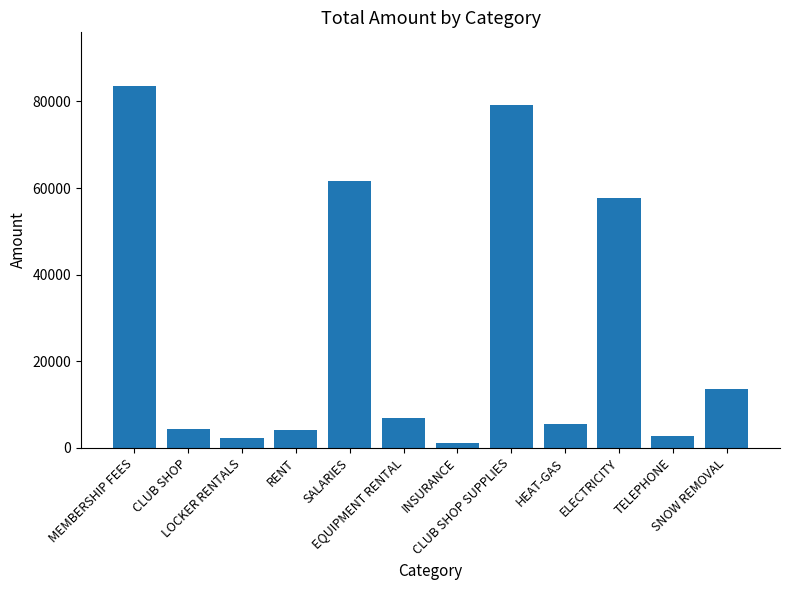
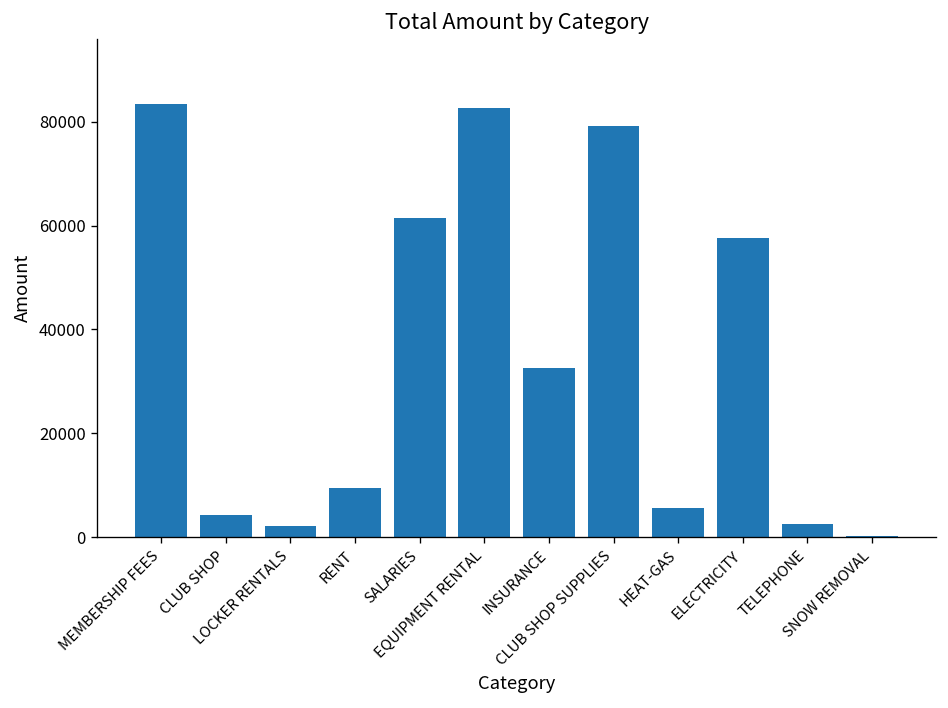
  {
    "MEMBERSHIP FEES": 83000,
    "CLUB SHOP": 4000,
    "LOCKER RENTALS": 2000,
-   "RENT": 4000,
+   "RENT": 10000,
    "SALARIES": 62000,
-   "EQUIPMENT RENTAL": 7000,
-   "INSURANCE": 1000,
+   "EQUIPMENT RENTAL": 83000,
+   "INSURANCE": 33000,
    "CLUB SHOP SUPPLIES": 79000,
    "HEAT-GAS": 6000,
    "ELECTRICITY": 58000,
    "TELEPHONE": 3000,
-   "SNOW REMOVAL": 14000
+   "SNOW REMOVAL": 0
  }
